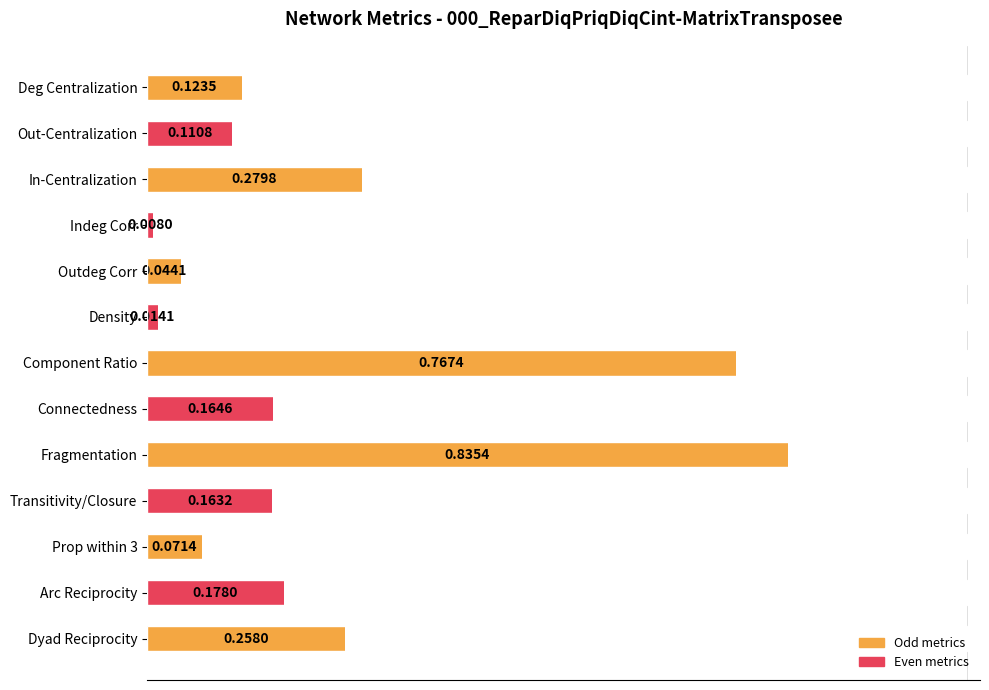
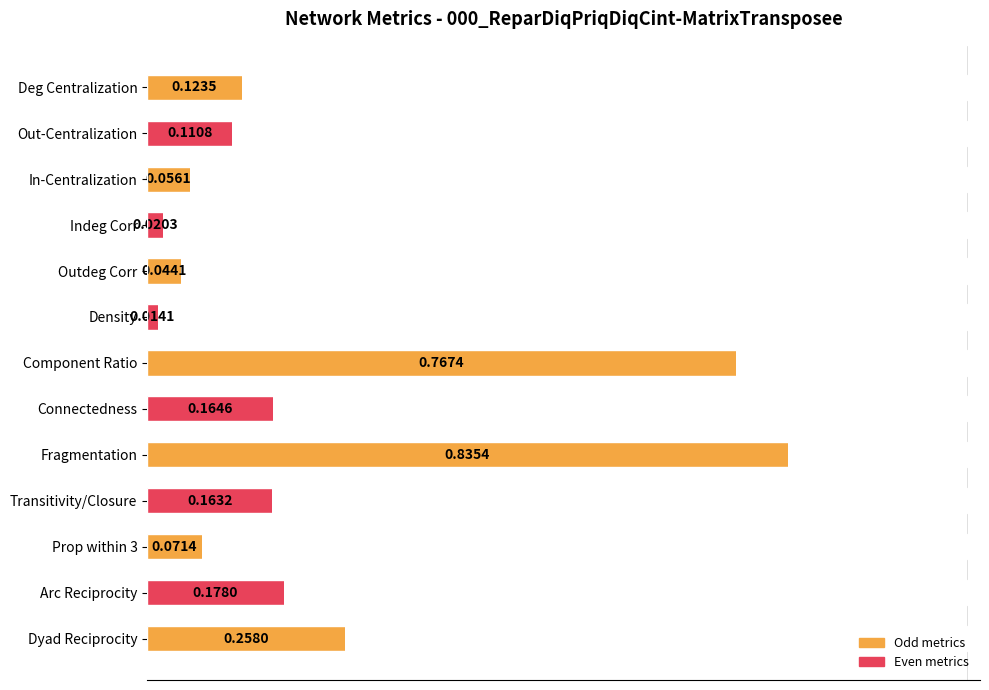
  {
    "Deg Centralization": 0.1235,
    "Out-Centralization": 0.1108,
-   "In-Centralization": 0.2798,
-   "Indeg Corr": 0.0080,
+   "In-Centralization": 0.0561,
+   "Indeg Corr": 0.0203,
    "Outdeg Corr": 0.0441,
    "Density": 0.0141,
    "Component Ratio": 0.7674,
    "Connectedness": 0.1646,
    "Fragmentation": 0.8354,
    "Transitivity/Closure": 0.1632,
    "Prop within 3": 0.0714,
    "Arc Reciprocity": 0.1780,
    "Dyad Reciprocity": 0.2580
  }
